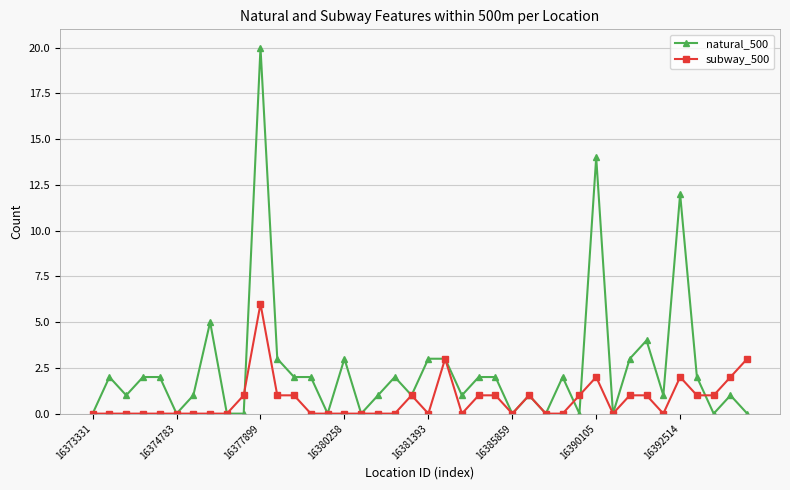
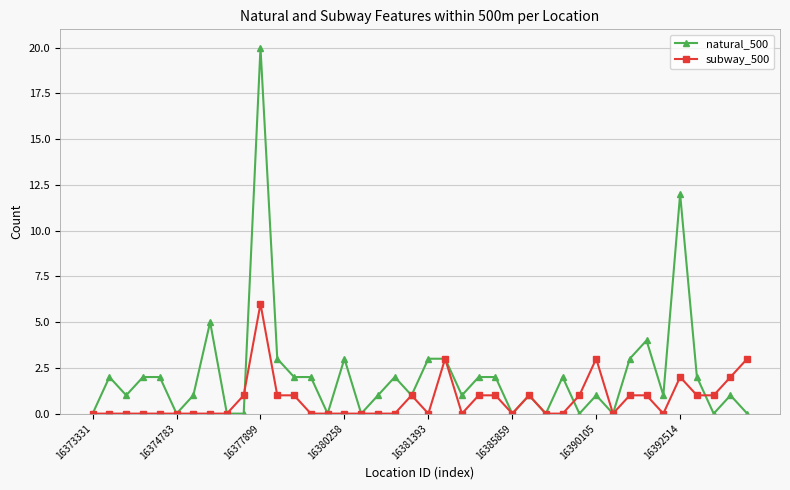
  {
    "natural_500": {
      "16377899": 20,
      "16380258": 3,
      "16381393": 3,
-     "16390105": 14,
+     "16390105": 1,
      "16392514": 12
    },
    "subway_500": {
      "16377899": 6,
      "16380258": 0,
      "16381393": 0,
-     "16390105": 2,
+     "16390105": 3,
      "16392514": 2
    }
  }
